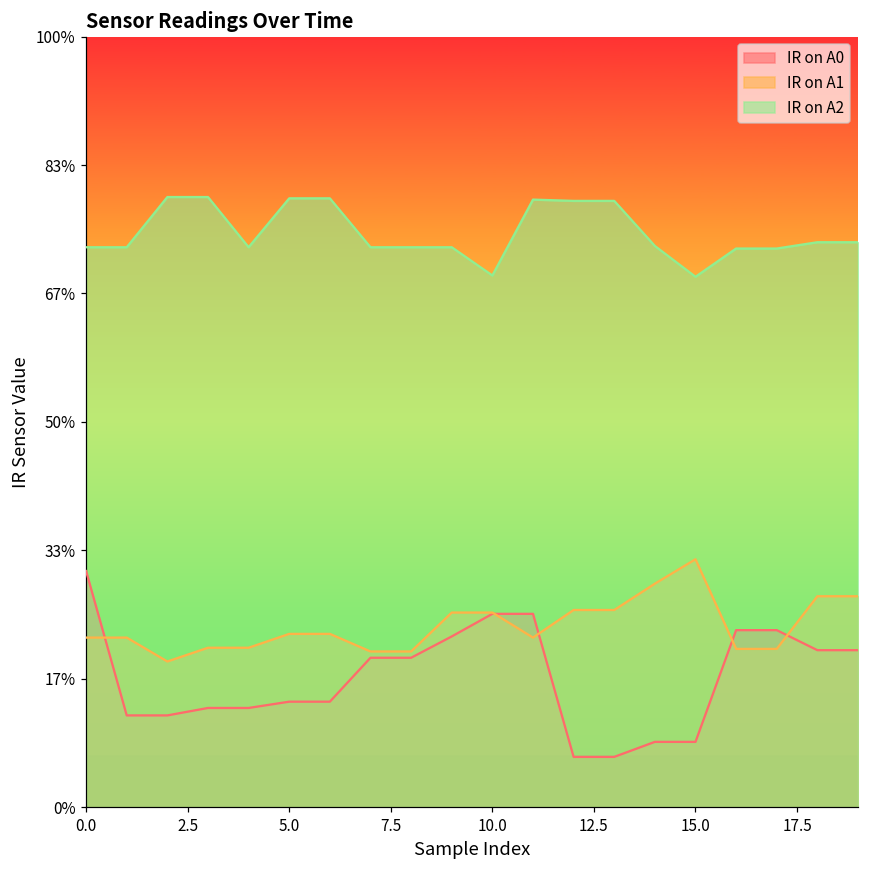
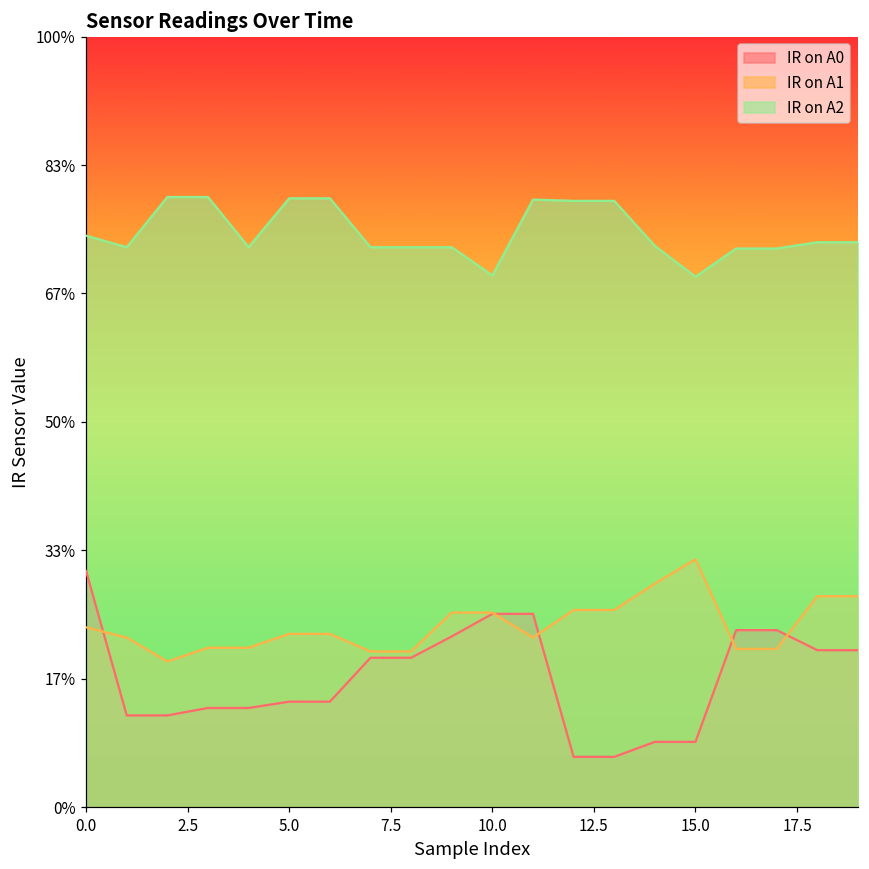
  {
    "IR on A0": {
      "0.0": "31%",
      "5.0": "14%",
      "15.0": "8%"
    },
    "IR on A1": {
-     "0.0": "22%",
+     "0.0": "23%",
      "5.0": "22%",
      "15.0": "32%"
    },
    "IR on A2": {
-     "0.0": "73%",
+     "0.0": "74%",
      "5.0": "79%",
      "10.0": "69%",
      "15.0": "69%"
    }
  }
